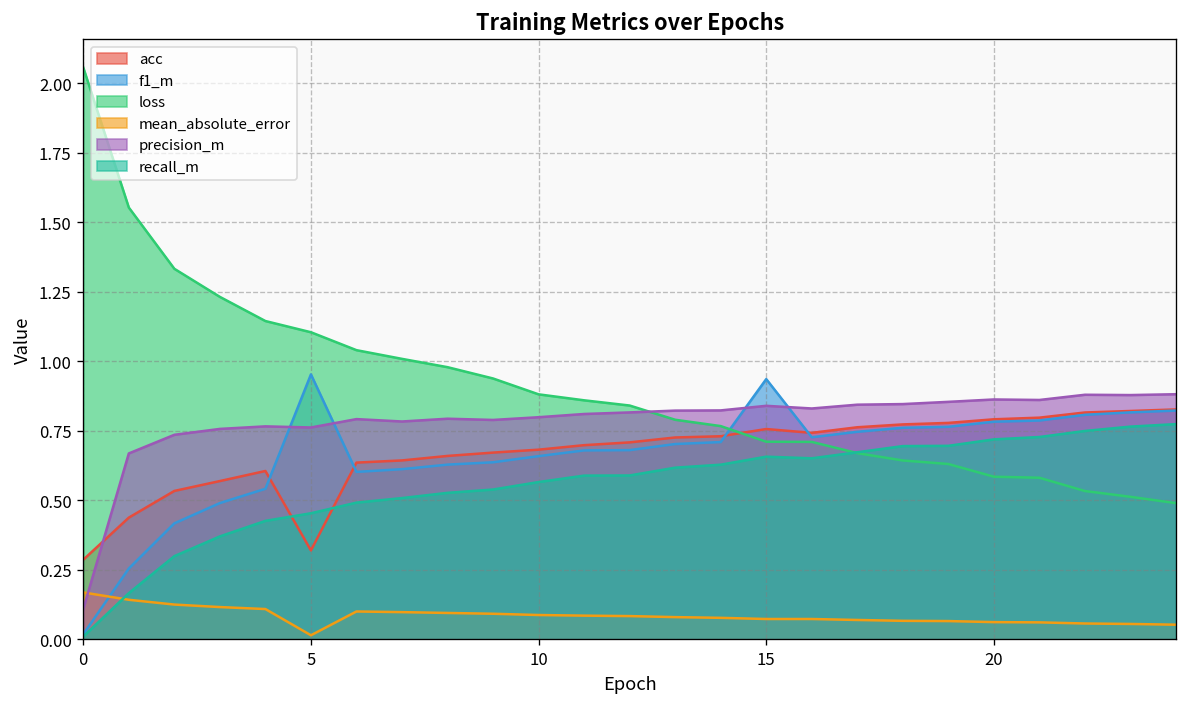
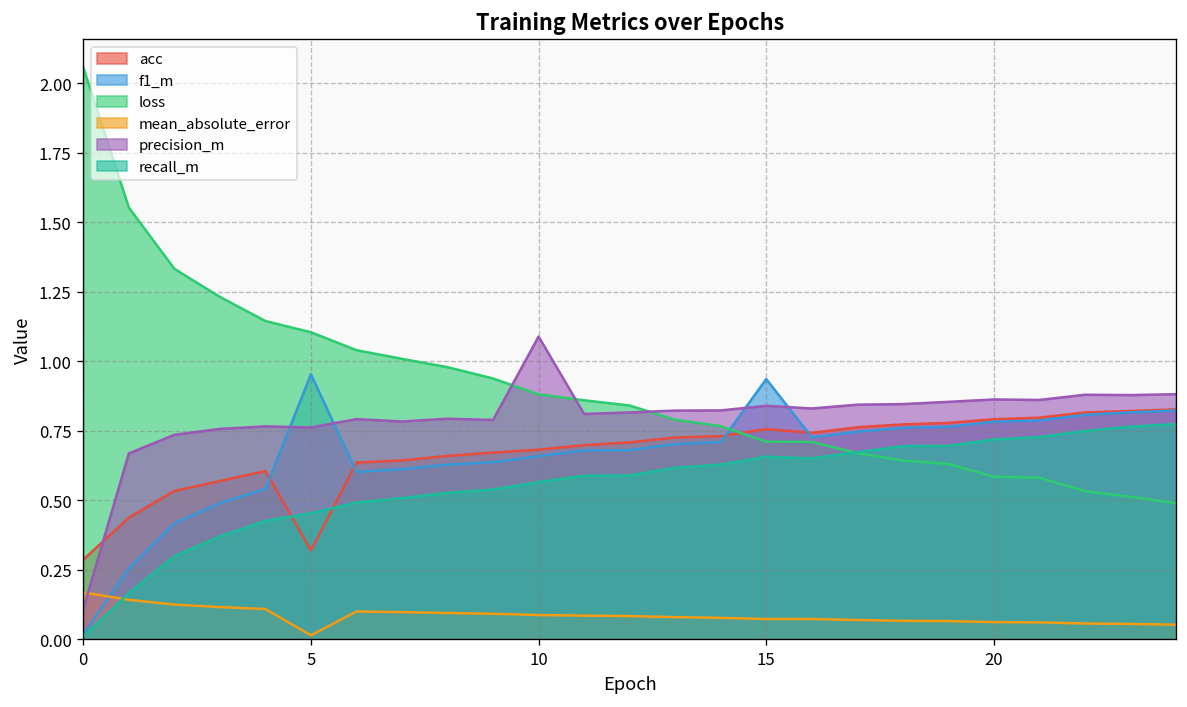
  {
    "acc": {
      "0": 0.29,
      "5": 0.32,
      "10": 0.68,
      "15": 0.76
    },
    "f1_m": {
      "5": 0.95,
      "10": 0.66,
      "15": 0.94
    },
    "mean_absolute_error": {
      "0": 0.17,
      "5": 0.02,
      "10": 0.09,
      "15": 0.07,
      "20": 0.06
    },
    "precision_m": {
      "0": 0.11,
      "5": 0.76,
-     "10": 0.80,
+     "10": 1.09,
      "15": 0.84,
      "20": 0.86
    }
  }
